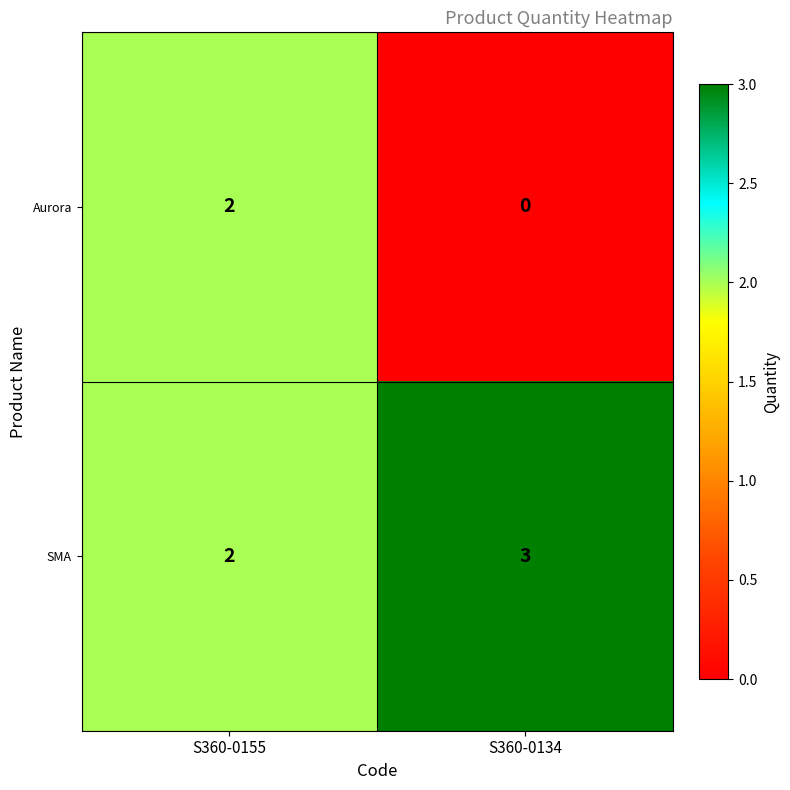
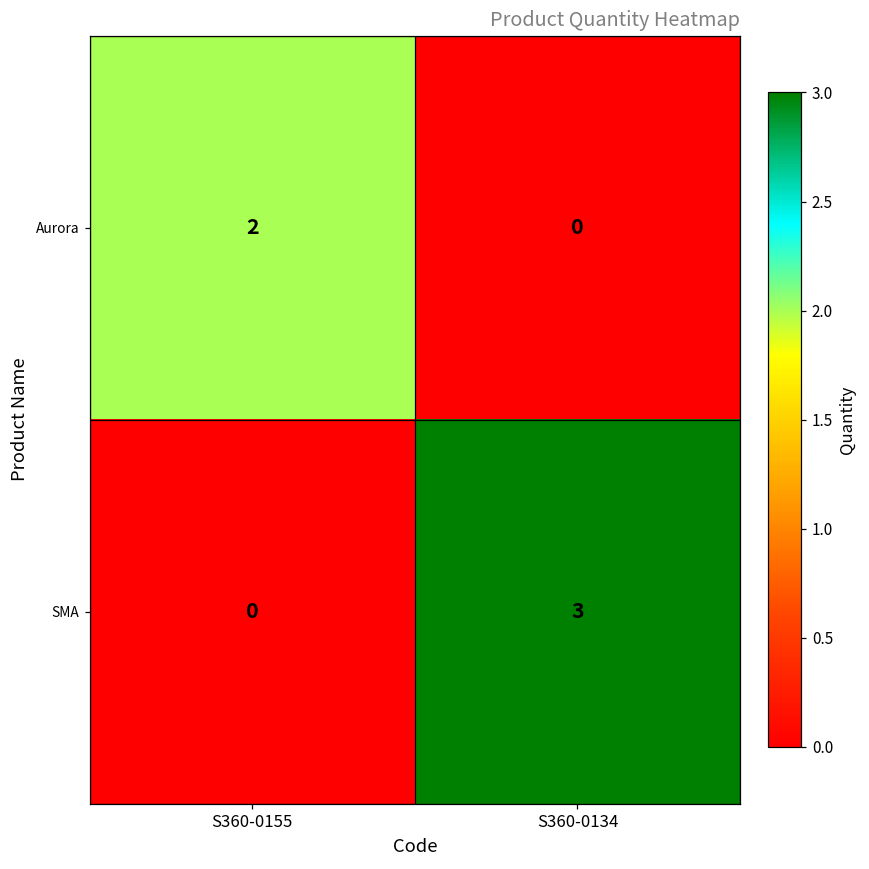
  {
    "Aurora": {
      "S360-0155": 2,
      "S360-0134": 0
    },
    "SMA": {
-     "S360-0155": 2,
+     "S360-0155": 0,
      "S360-0134": 3
    }
  }
